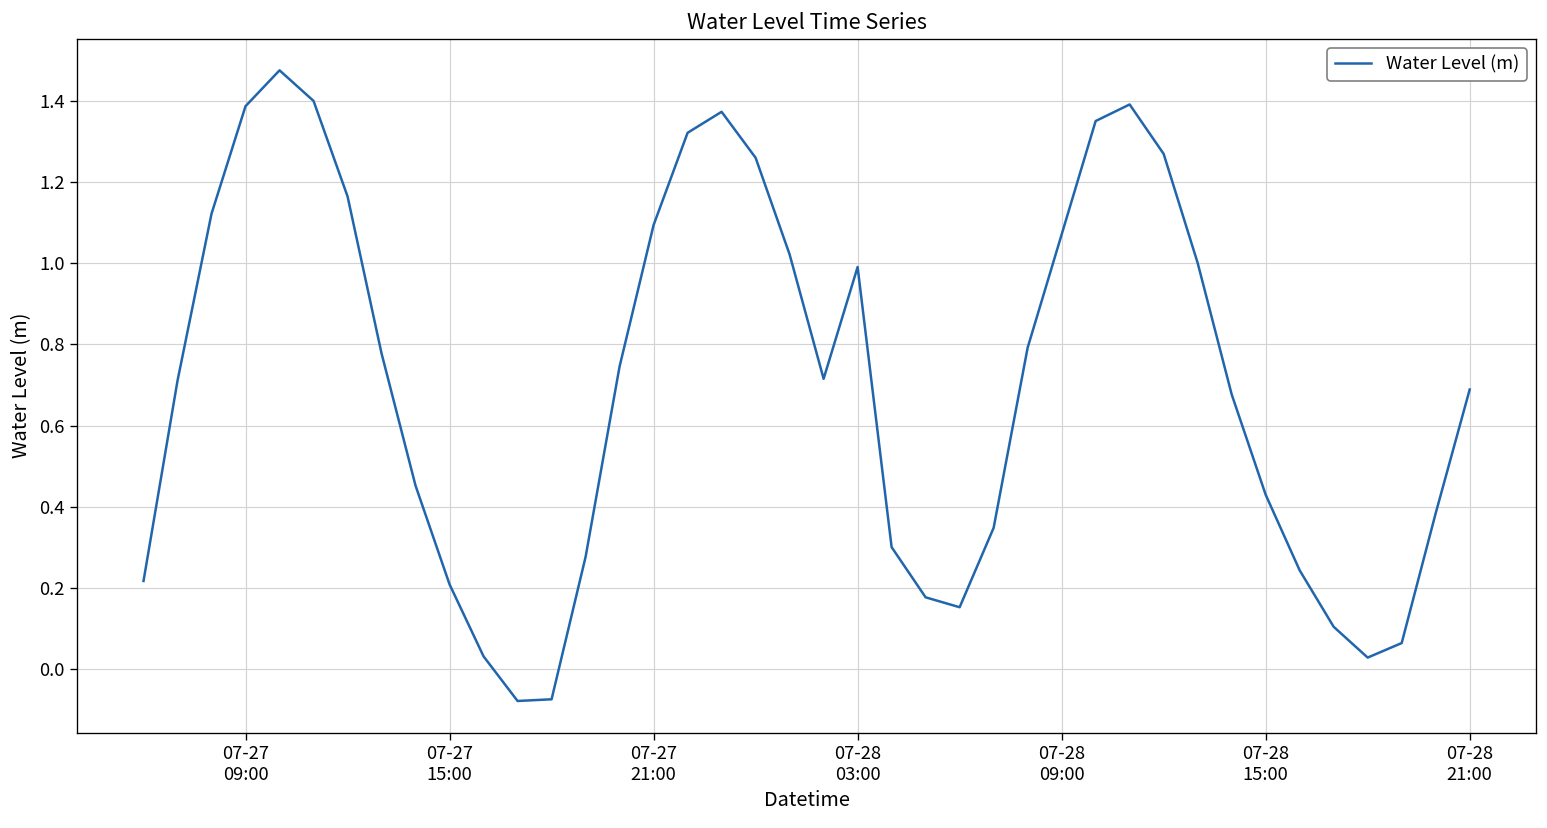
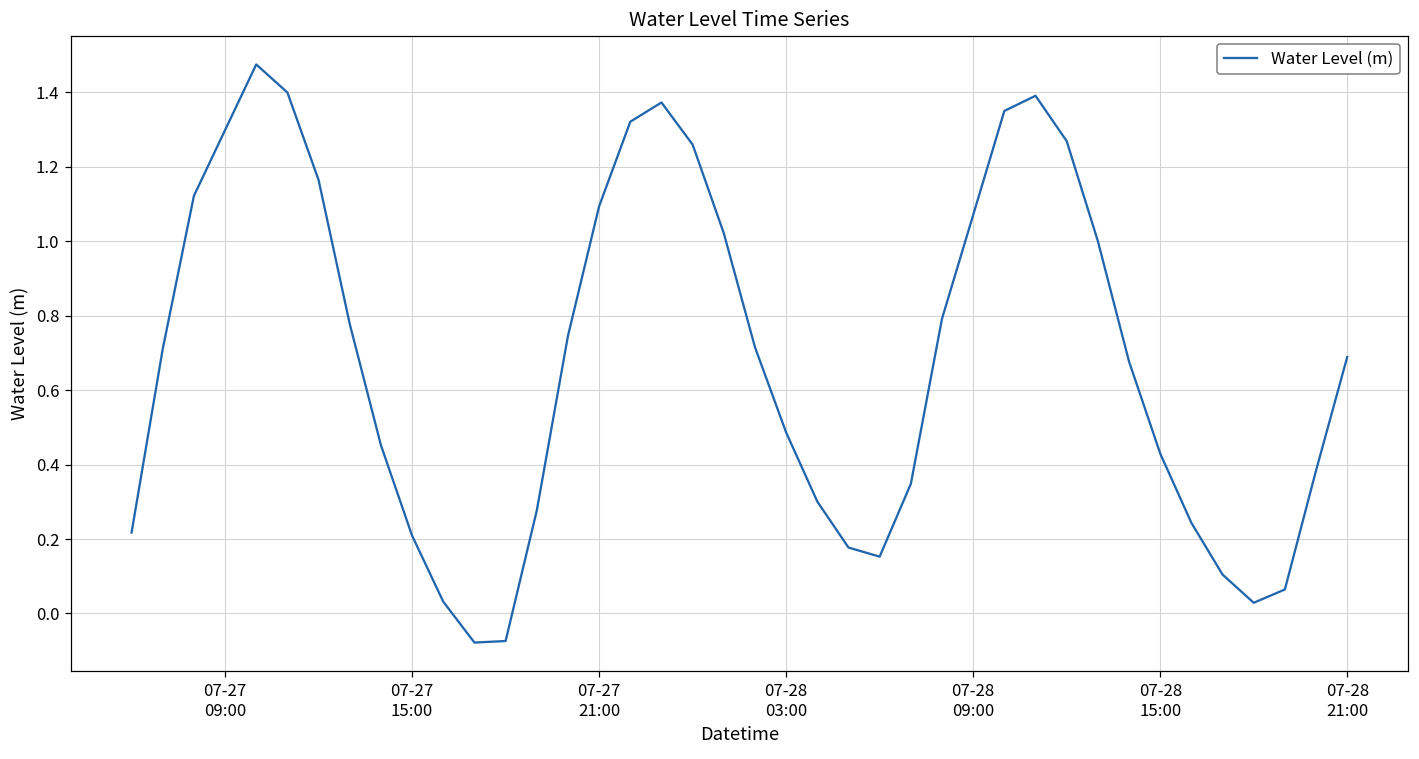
  {
-   "07-27 09:00": 1.39,
+   "07-27 09:00": 1.30,
    "07-27 15:00": 0.21,
    "07-27 21:00": 1.09,
-   "07-28 03:00": 0.99,
+   "07-28 03:00": 0.49,
    "07-28 09:00": 1.07,
    "07-28 15:00": 0.43,
    "07-28 21:00": 0.69
  }
